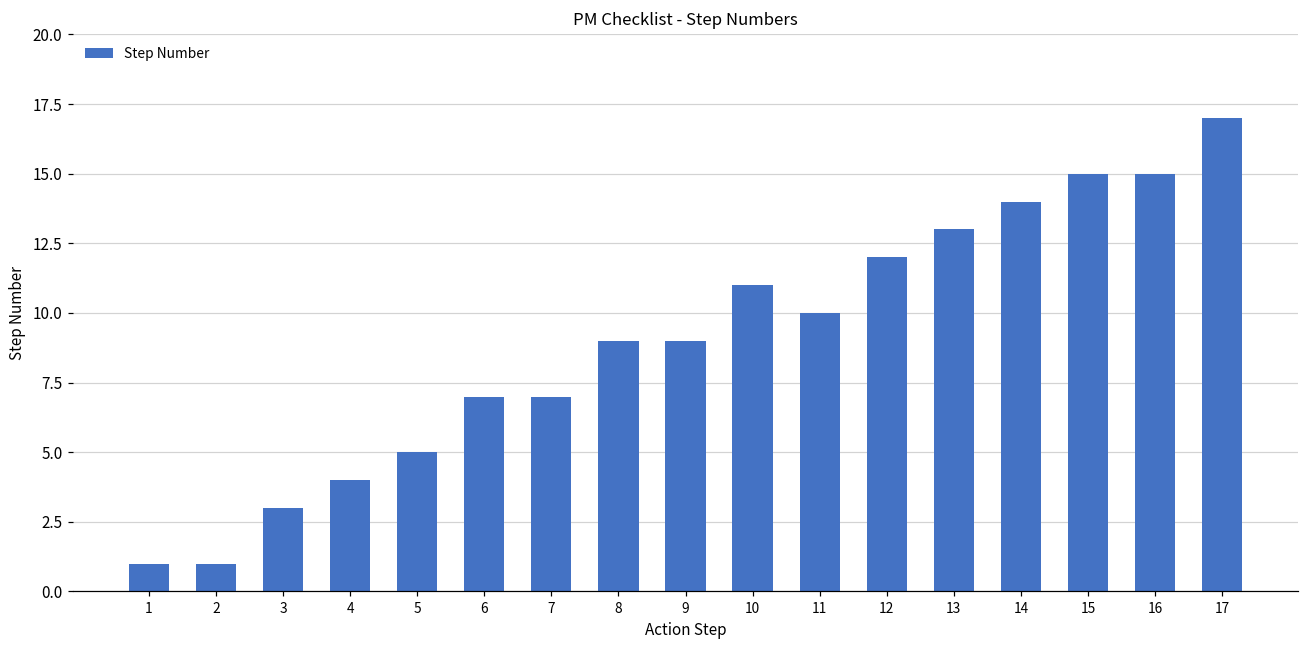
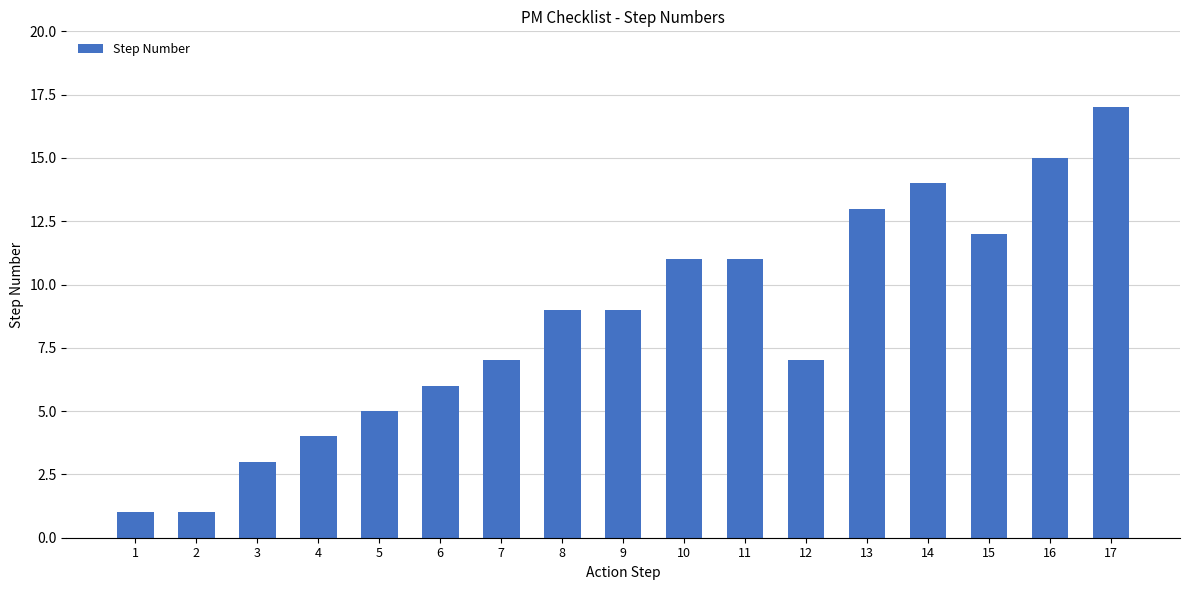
  {
    "1": 1,
    "2": 1,
    "3": 3,
    "4": 4,
    "5": 5,
-   "6": 7,
+   "6": 6,
    "7": 7,
    "8": 9,
    "9": 9,
    "10": 11,
-   "11": 10,
-   "12": 12,
+   "11": 11,
+   "12": 7,
    "13": 13,
    "14": 14,
-   "15": 15,
+   "15": 12,
    "16": 15,
    "17": 17
  }
